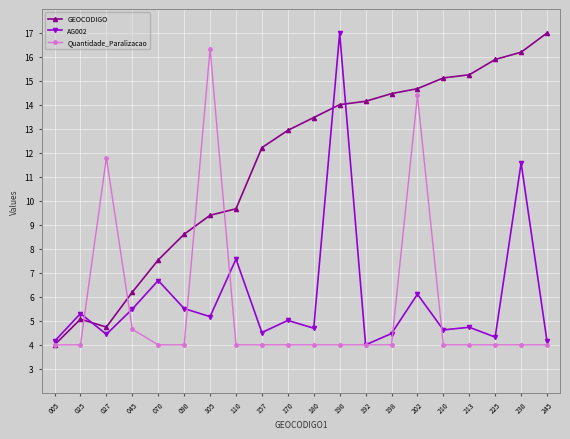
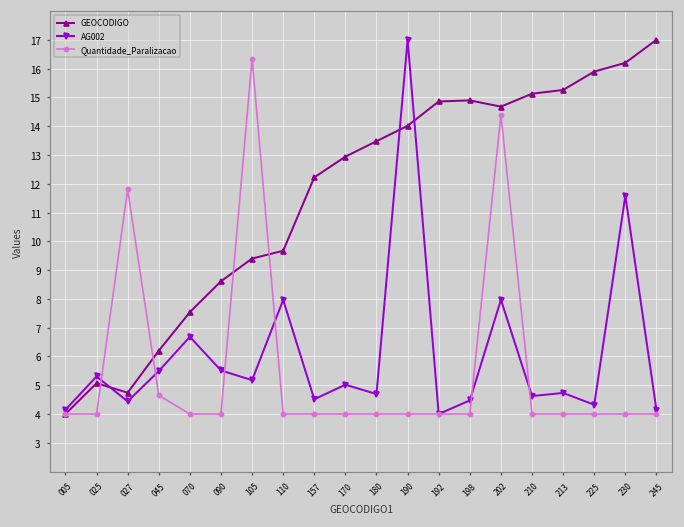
  {
    "GEOCODIGO": {
      "025": 5.1,
      "027": 4.7,
      "045": 6.2,
      "070": 7.5,
      "090": 8.6,
      "105": 9.4,
      "110": 9.7,
      "157": 12.2,
      "170": 12.9,
      "180": 13.5,
      "190": 14.0,
-     "192": 14.2,
-     "198": 14.5,
+     "192": 14.9,
+     "198": 14.9,
      "202": 14.7,
      "210": 15.1,
      "213": 15.3,
      "225": 15.9,
      "230": 16.2,
      "245": 17.0
    },
    "AG002": {
      "005": 4.1,
      "025": 5.3,
      "027": 4.4,
      "045": 5.5,
      "070": 6.7,
      "090": 5.5,
      "105": 5.2,
-     "110": 7.6,
+     "110": 8.0,
      "157": 4.5,
      "170": 5.0,
      "180": 4.7,
      "190": 17.0,
      "198": 4.5,
-     "202": 6.1,
+     "202": 8.0,
      "210": 4.6,
      "213": 4.7,
      "225": 4.3,
      "230": 11.6,
      "245": 4.1
    },
    "Quantidade_Paralizacao": {
      "025": 4.0,
      "027": 11.8,
      "045": 4.7,
      "070": 4.0,
      "090": 4.0,
      "105": 16.4,
      "110": 4.0,
      "157": 4.0,
      "170": 4.0,
      "180": 4.0,
      "190": 4.0,
      "198": 4.0,
      "202": 14.4,
      "210": 4.0,
      "213": 4.0,
      "225": 4.0,
      "230": 4.0,
      "245": 4.0
    }
  }
